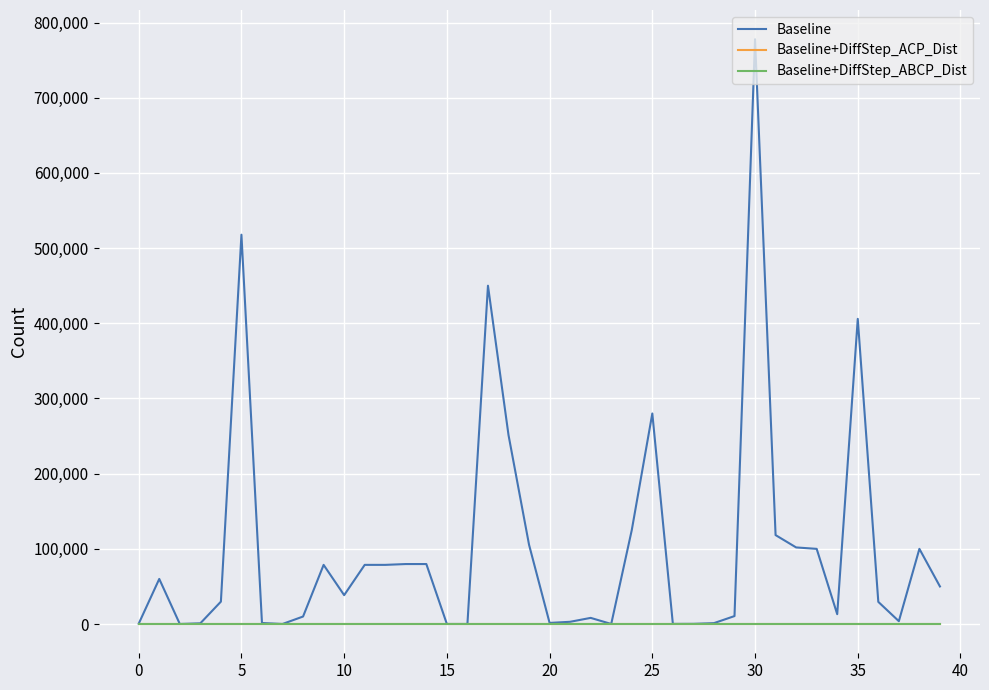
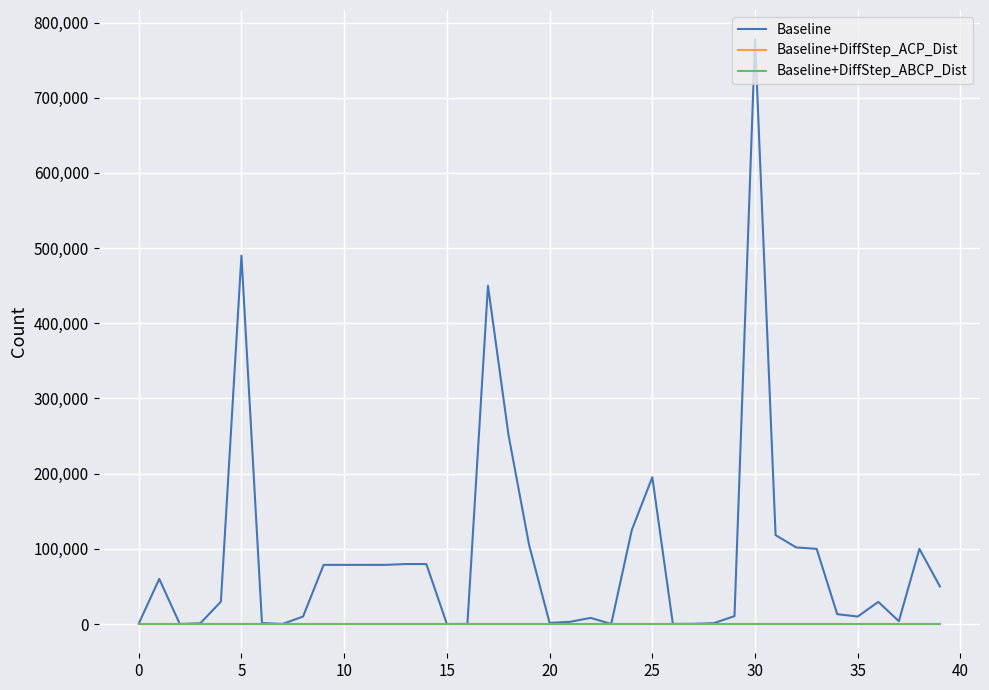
  {
    "Baseline": {
-     "5": "520,000",
-     "10": "40,000",
-     "25": "280,000",
-     "35": "410,000"
+     "5": "490,000",
+     "10": "80,000",
+     "25": "200,000",
+     "35": "10,000"
    },
    "Baseline+DiffStep_ABCP_Dist": {
      "5": "0",
      "10": "0",
      "25": "0",
      "30": "0",
      "35": "0"
    }
  }
